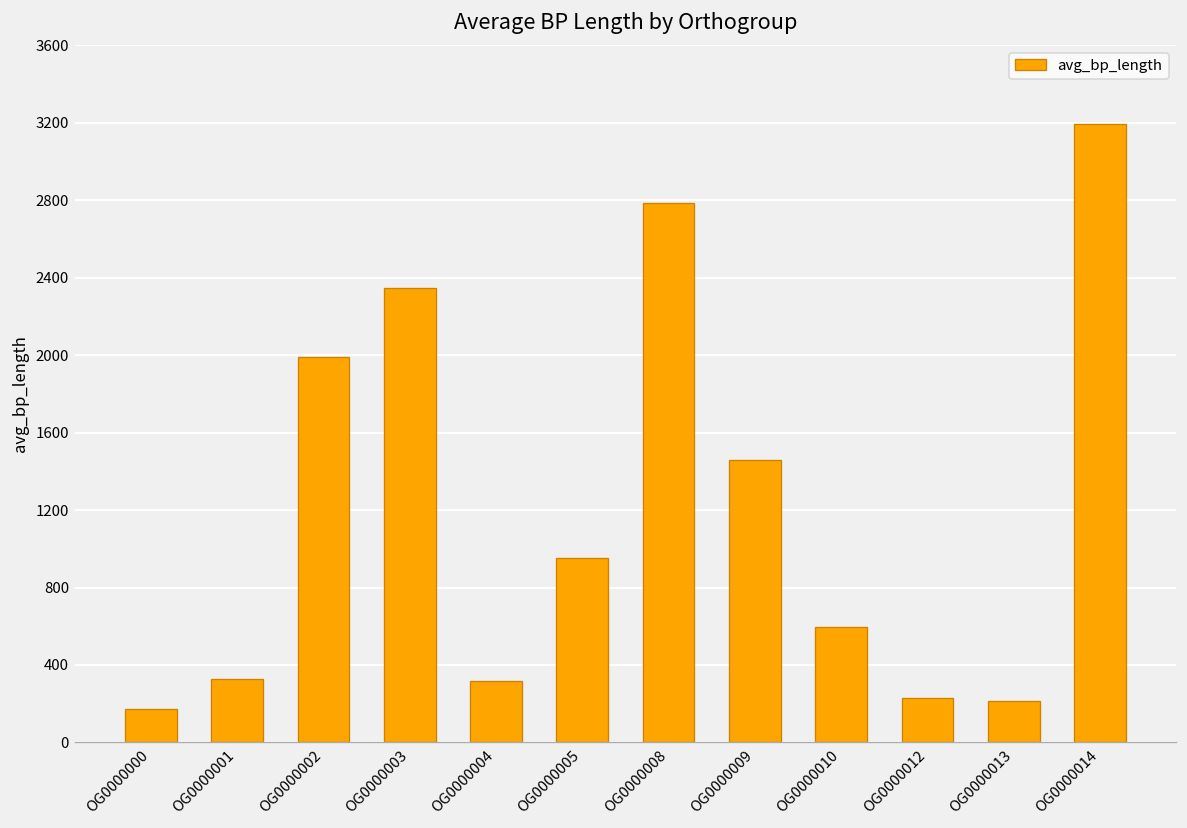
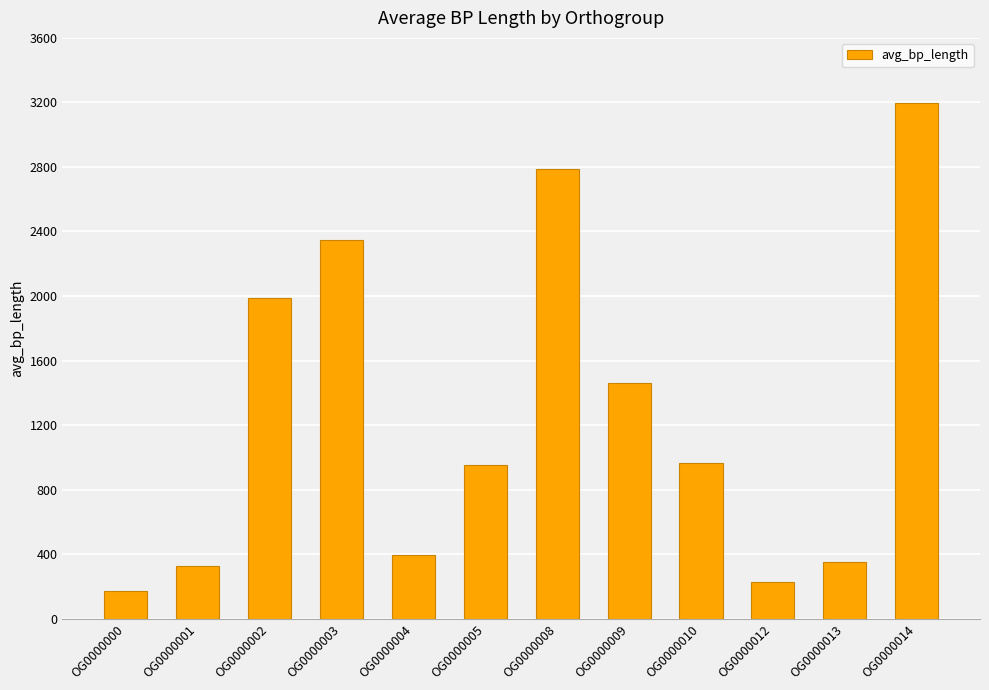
  {
    "OG0000000": 170,
    "OG0000001": 330,
    "OG0000002": 1990,
    "OG0000003": 2350,
-   "OG0000004": 320,
+   "OG0000004": 390,
    "OG0000005": 950,
    "OG0000008": 2790,
    "OG0000009": 1460,
-   "OG0000010": 590,
+   "OG0000010": 970,
    "OG0000012": 230,
-   "OG0000013": 220,
+   "OG0000013": 350,
    "OG0000014": 3200
  }
